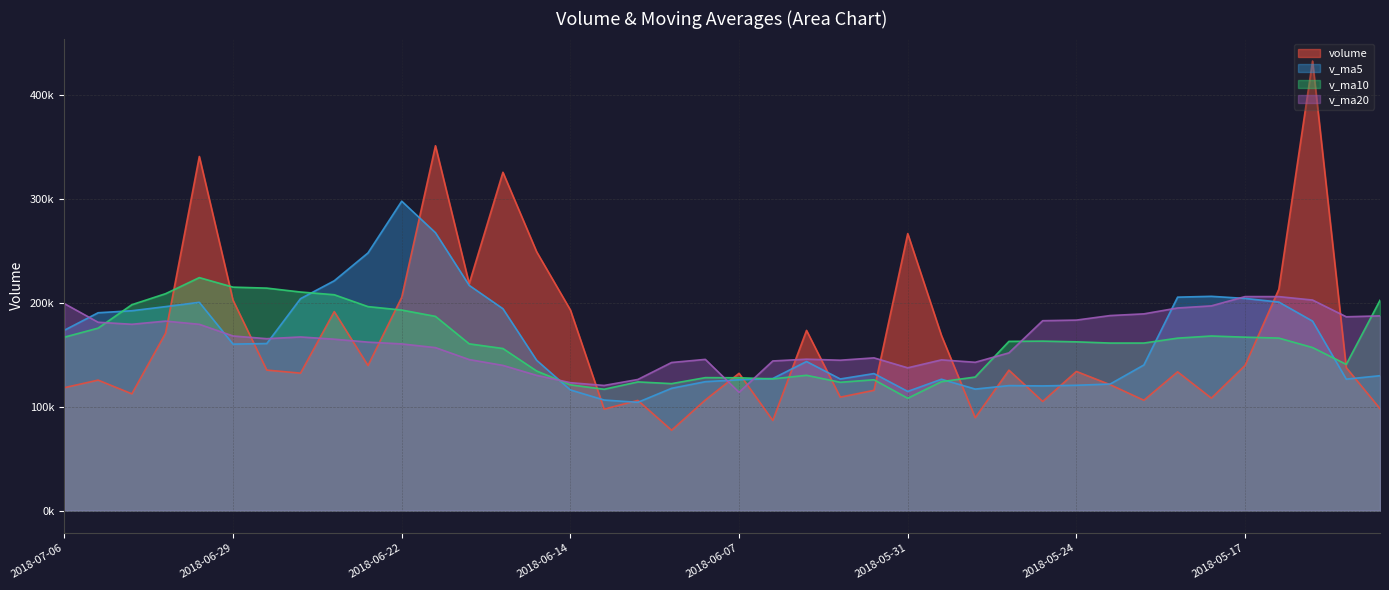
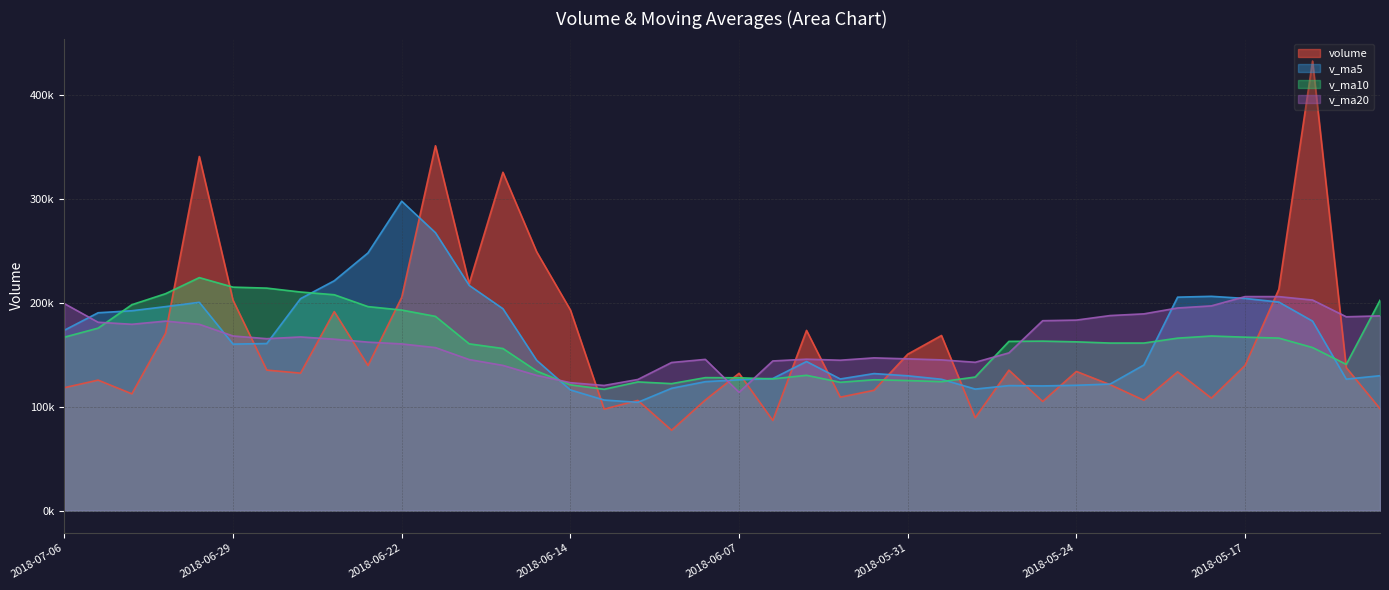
  {
    "volume": {
      "2018-07-06": 118000,
      "2018-06-29": 203000,
      "2018-06-22": 205000,
      "2018-06-14": 193000,
      "2018-06-07": 132000,
-     "2018-05-31": 267000,
+     "2018-05-31": 151000,
      "2018-05-24": 134000,
      "2018-05-17": 140000
    },
    "v_ma5": {
      "2018-07-06": 174000,
      "2018-06-29": 160000,
      "2018-06-22": 298000,
      "2018-06-14": 116000,
-     "2018-05-31": 115000,
+     "2018-05-31": 130000,
      "2018-05-24": 121000
    },
    "v_ma10": {
      "2018-07-06": 167000,
      "2018-06-29": 215000,
      "2018-06-22": 193000,
-     "2018-05-31": 108000,
+     "2018-05-31": 125000,
      "2018-05-24": 162000,
      "2018-05-17": 167000
    },
    "v_ma20": {
      "2018-07-06": 199000,
      "2018-06-29": 168000,
      "2018-06-22": 160000,
      "2018-06-07": 114000,
-     "2018-05-31": 137000,
+     "2018-05-31": 146000,
      "2018-05-24": 183000
    }
  }
